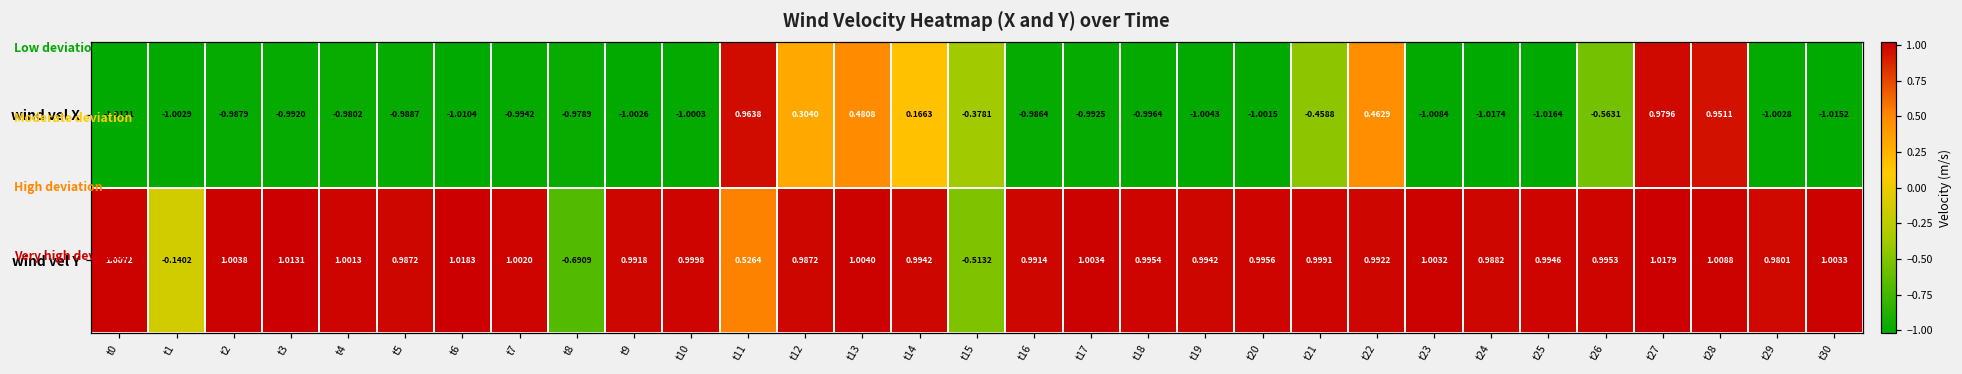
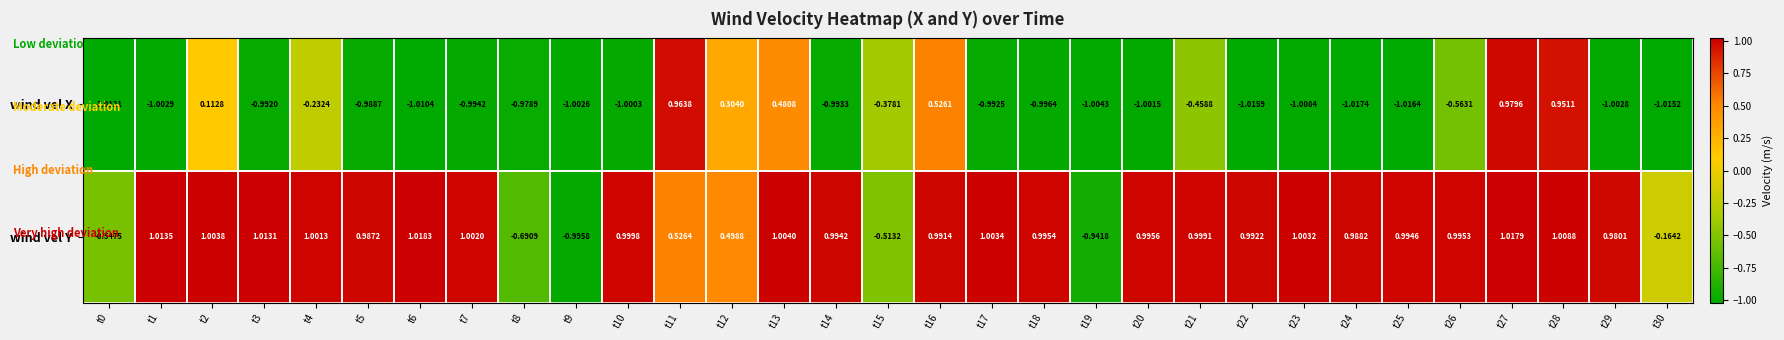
  {
    "wind vel X": {
      "t0": -1.0121,
      "t1": -1.0029,
-     "t2": -0.9879,
+     "t2": 0.1128,
      "t3": -0.9920,
-     "t4": -0.9802,
+     "t4": -0.2324,
      "t5": -0.9887,
      "t6": -1.0104,
      "t7": -0.9942,
      "t8": -0.9789,
      "t9": -1.0026,
      "t10": -1.0003,
      "t11": 0.9638,
      "t12": 0.3040,
      "t13": 0.4808,
-     "t14": 0.1663,
+     "t14": -0.9933,
      "t15": -0.3781,
-     "t16": -0.9864,
+     "t16": 0.5261,
      "t17": -0.9925,
      "t18": -0.9964,
      "t19": -1.0043,
      "t20": -1.0015,
      "t21": -0.4588,
-     "t22": 0.4629,
+     "t22": -1.0159,
      "t23": -1.0084,
      "t24": -1.0174,
      "t25": -1.0164,
      "t26": -0.5631,
      "t27": 0.9796,
      "t28": 0.9511,
      "t29": -1.0028,
      "t30": -1.0152
    },
    "wind vel Y": {
-     "t0": 1.0072,
-     "t1": -0.1402,
+     "t0": -0.5475,
+     "t1": 1.0135,
      "t2": 1.0038,
      "t3": 1.0131,
      "t4": 1.0013,
      "t5": 0.9872,
      "t6": 1.0183,
      "t7": 1.0020,
      "t8": -0.6909,
-     "t9": 0.9918,
+     "t9": -0.9958,
      "t10": 0.9998,
      "t11": 0.5264,
-     "t12": 0.9872,
+     "t12": 0.4988,
      "t13": 1.0040,
      "t14": 0.9942,
      "t15": -0.5132,
      "t16": 0.9914,
      "t17": 1.0034,
      "t18": 0.9954,
-     "t19": 0.9942,
+     "t19": -0.9418,
      "t20": 0.9956,
      "t21": 0.9991,
      "t22": 0.9922,
      "t23": 1.0032,
      "t24": 0.9882,
      "t25": 0.9946,
      "t26": 0.9953,
      "t27": 1.0179,
      "t28": 1.0088,
      "t29": 0.9801,
-     "t30": 1.0033
+     "t30": -0.1642
    }
  }
